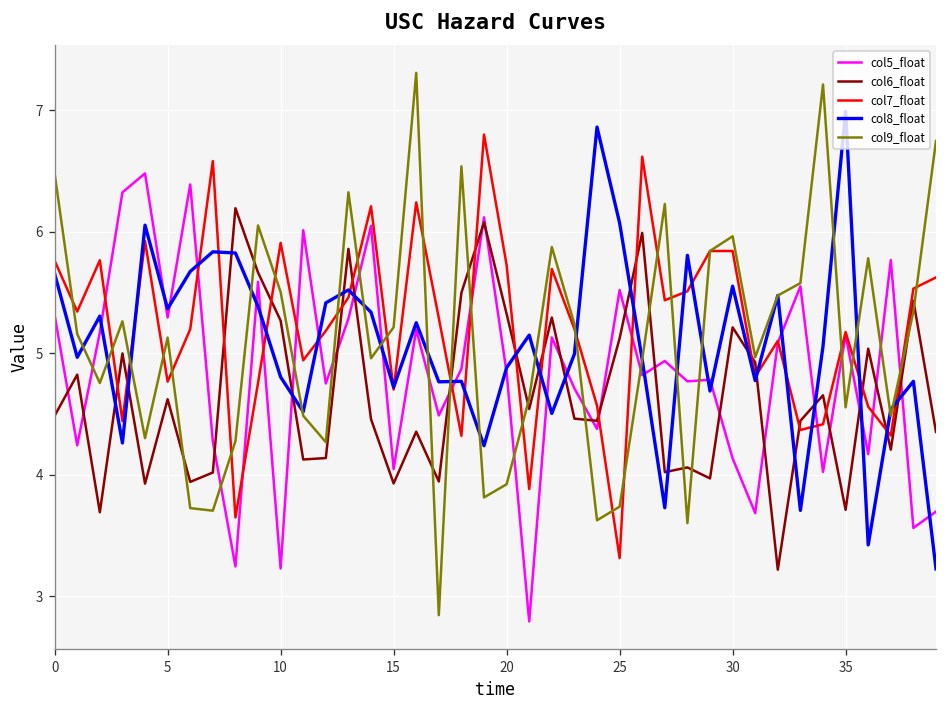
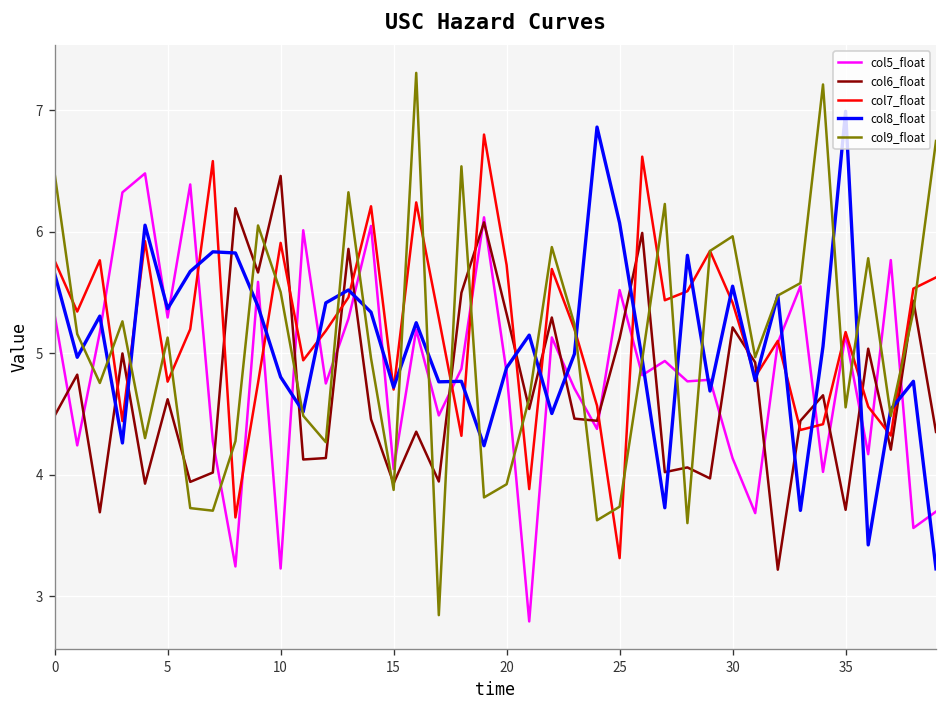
  {
    "col5_float": {
      "0": 5.32,
      "5": 5.29,
      "10": 3.23,
      "15": 4.05,
      "20": 4.84,
      "25": 5.52,
      "30": 4.14
    },
    "col6_float": {
      "0": 4.49,
      "5": 4.62,
-     "10": 5.27,
+     "10": 6.46,
      "15": 3.93,
      "20": 5.32,
      "25": 5.12,
      "30": 5.21,
      "35": 3.71
    },
    "col7_float": {
      "0": 5.76,
      "5": 4.77,
      "10": 5.91,
      "20": 5.73,
      "25": 3.31,
-     "30": 5.84
+     "30": 5.42
    },
    "col8_float": {
      "0": 5.66,
      "5": 5.37,
      "10": 4.81,
      "20": 4.88,
      "25": 6.07,
      "30": 5.55
    },
    "col9_float": {
      "0": 6.48,
      "5": 5.13,
      "10": 5.50,
-     "15": 5.21,
+     "15": 3.88,
      "20": 3.92,
      "25": 3.74,
      "30": 5.96,
      "35": 4.56
    }
  }
